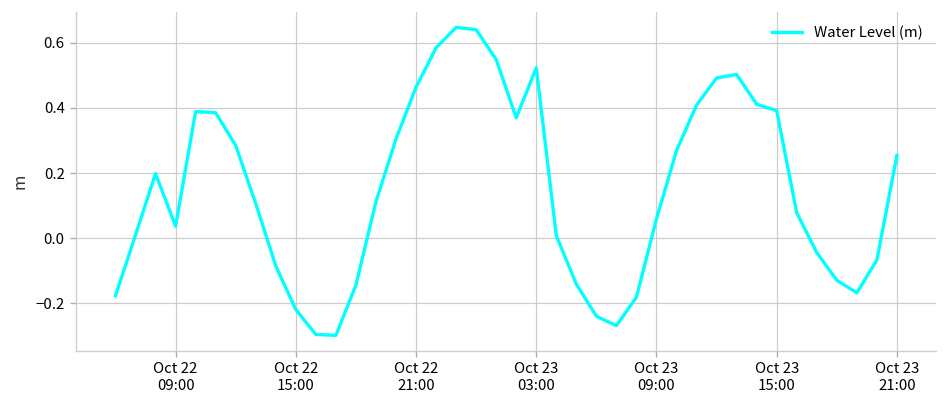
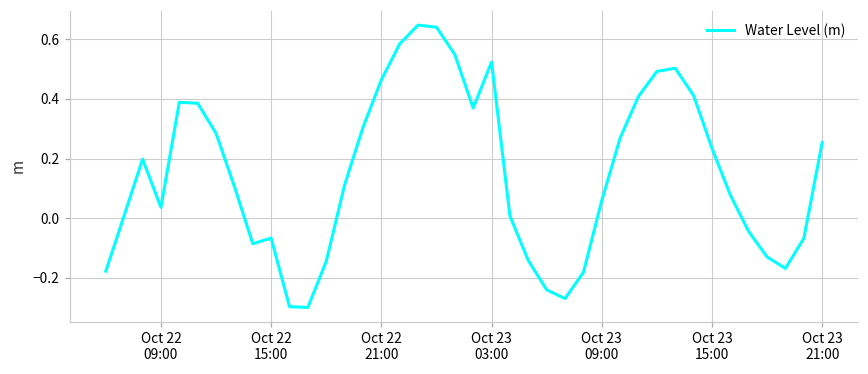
  {
    "Oct 22 09:00": 0.04,
-   "Oct 22 15:00": -0.22,
+   "Oct 22 15:00": -0.07,
    "Oct 22 21:00": 0.46,
    "Oct 23 03:00": 0.52,
    "Oct 23 09:00": 0.06,
-   "Oct 23 15:00": 0.39,
+   "Oct 23 15:00": 0.23,
    "Oct 23 21:00": 0.25
  }
